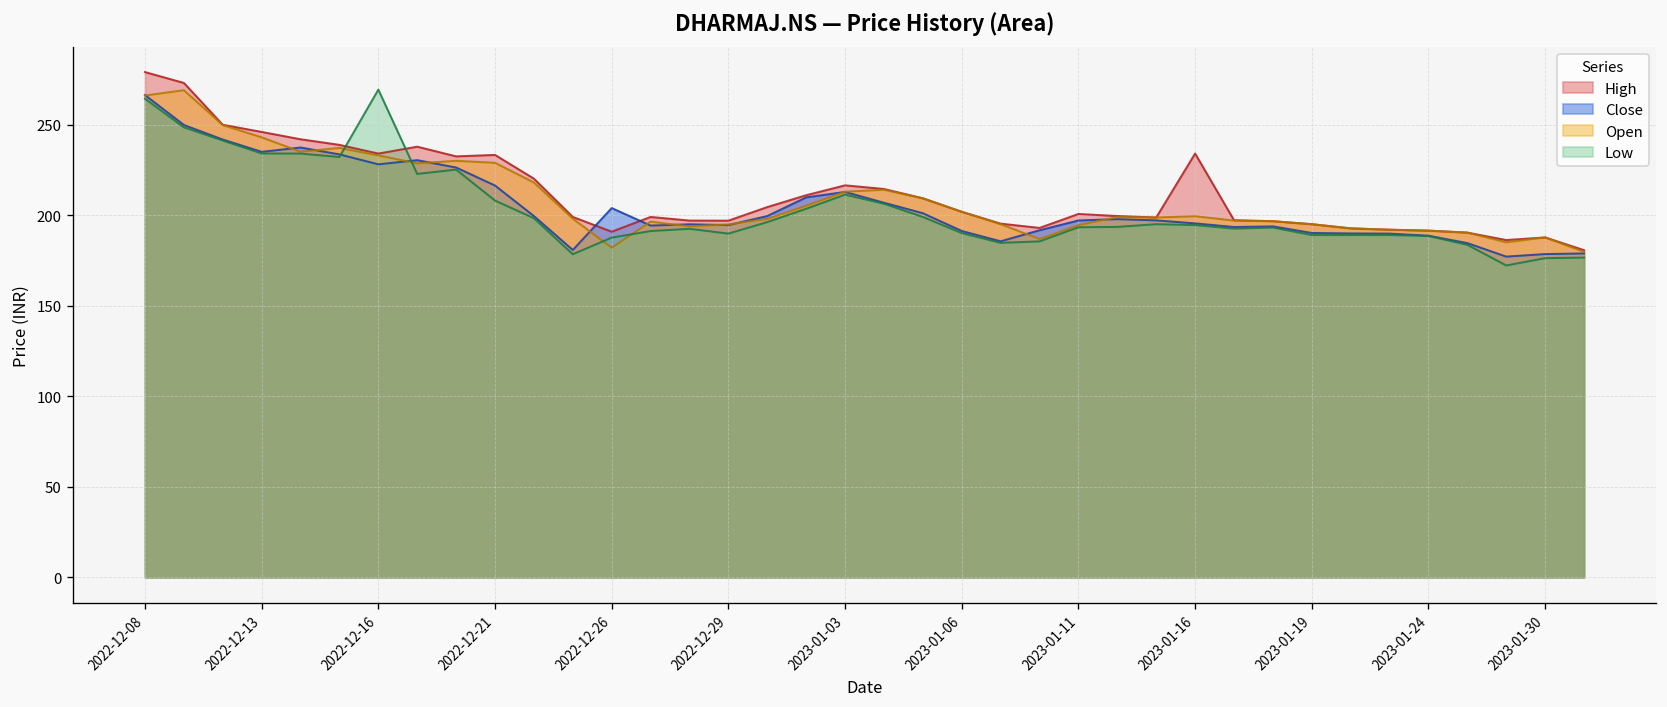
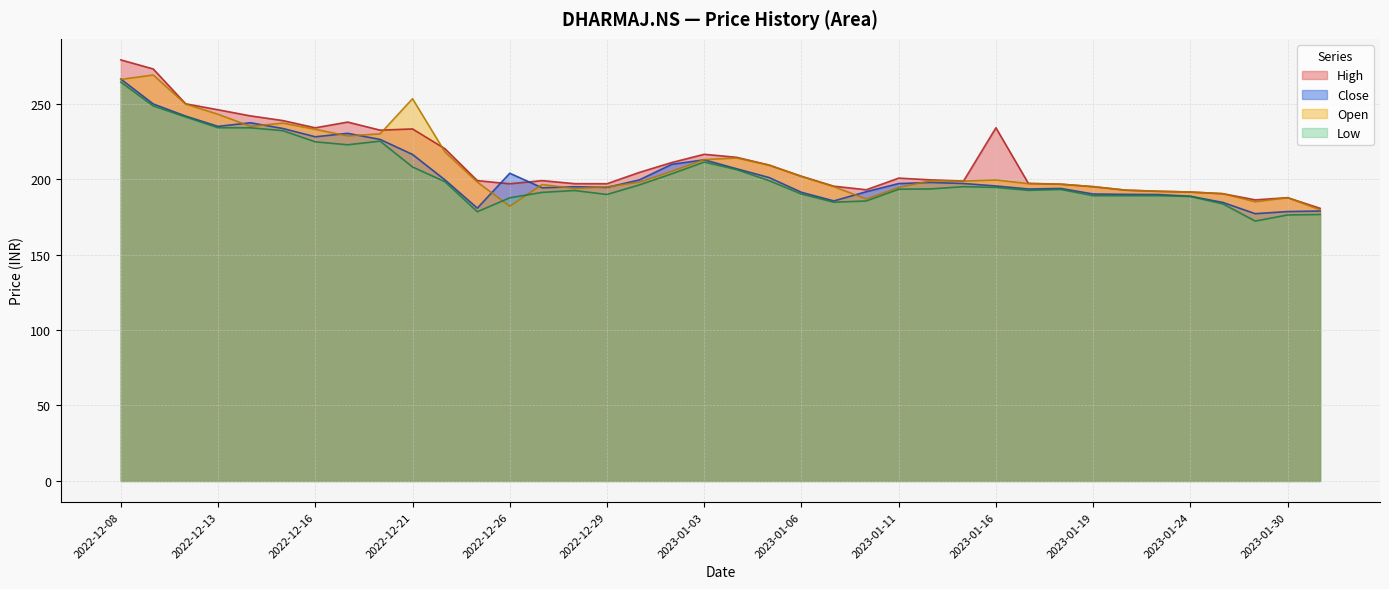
  {
    "High": {
      "2022-12-08": 279,
      "2022-12-13": 246,
      "2022-12-21": 233,
-     "2022-12-26": 191,
+     "2022-12-26": 197,
      "2022-12-29": 197,
      "2023-01-03": 216,
      "2023-01-11": 201,
      "2023-01-16": 234
    },
    "Close": {
      "2022-12-16": 228,
      "2022-12-21": 216,
      "2022-12-26": 204,
      "2023-01-11": 197,
      "2023-01-30": 179
    },
    "Open": {
      "2022-12-13": 243,
-     "2022-12-21": 229,
+     "2022-12-21": 253,
      "2022-12-26": 182,
      "2023-01-16": 199
    },
    "Low": {
      "2022-12-08": 264,
-     "2022-12-16": 269,
+     "2022-12-16": 225,
      "2022-12-21": 208,
      "2022-12-26": 188,
      "2022-12-29": 190,
      "2023-01-30": 176
    }
  }
